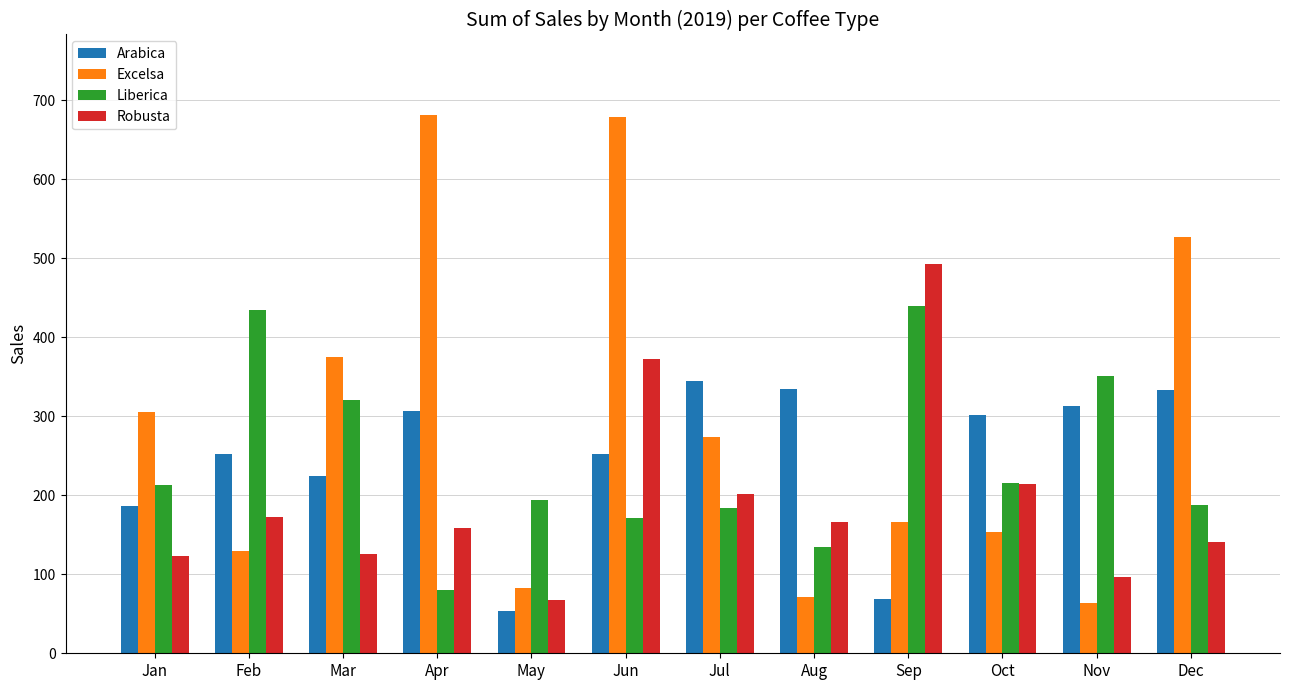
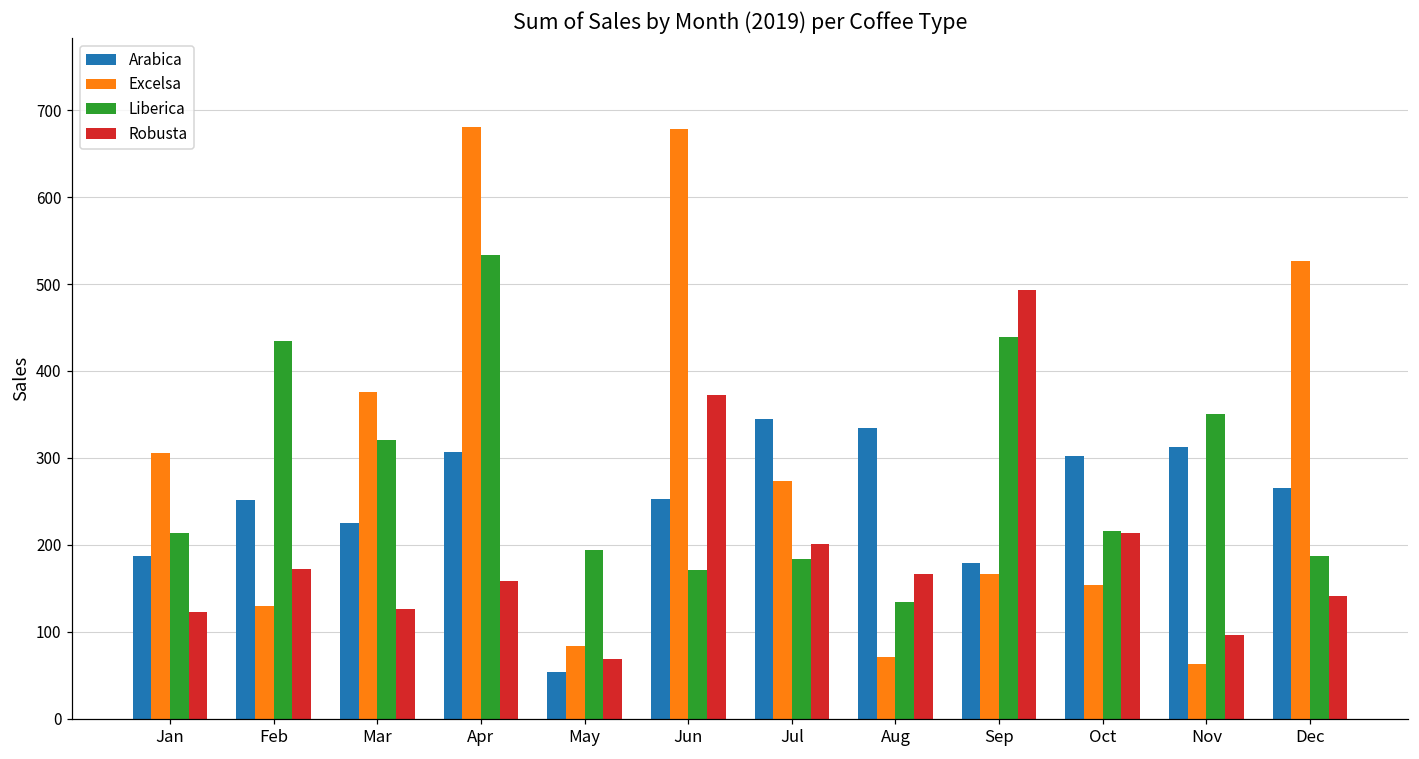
  {
    "Arabica": {
      "Jan": 190,
      "Feb": 250,
      "Mar": 220,
      "Apr": 310,
      "May": 50,
      "Jun": 250,
      "Jul": 350,
      "Aug": 330,
-     "Sep": 70,
+     "Sep": 180,
      "Oct": 300,
      "Nov": 310,
-     "Dec": 330
+     "Dec": 270
    },
    "Excelsa": {
      "Jan": 310,
      "Feb": 130,
      "Mar": 380,
      "Apr": 680,
      "May": 80,
      "Jun": 680,
      "Jul": 270,
      "Aug": 70,
      "Sep": 170,
      "Oct": 150,
      "Nov": 60,
      "Dec": 530
    },
    "Liberica": {
      "Jan": 210,
      "Feb": 430,
      "Mar": 320,
-     "Apr": 80,
+     "Apr": 530,
      "May": 190,
      "Jun": 170,
      "Jul": 180,
      "Aug": 130,
      "Sep": 440,
      "Oct": 220,
      "Nov": 350,
      "Dec": 190
    },
    "Robusta": {
      "Jan": 120,
      "Feb": 170,
      "Mar": 130,
      "Apr": 160,
      "May": 70,
      "Jun": 370,
      "Jul": 200,
      "Aug": 170,
      "Sep": 490,
      "Oct": 210,
      "Nov": 100,
      "Dec": 140
    }
  }
